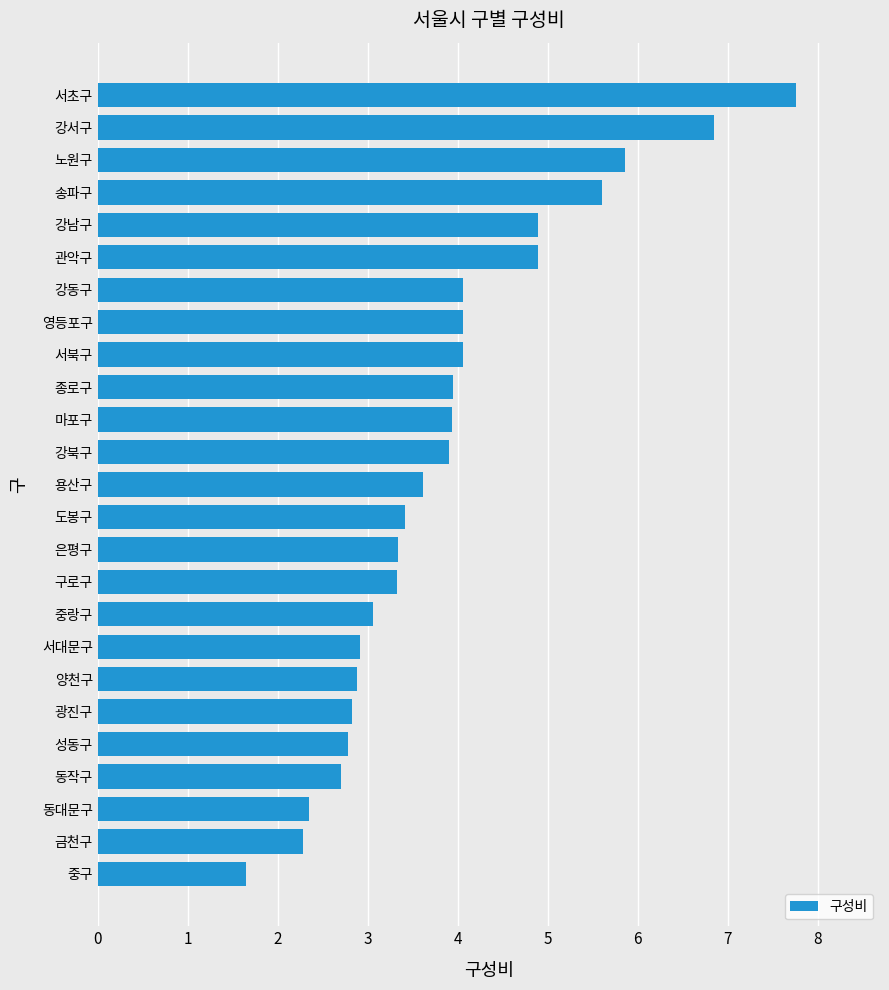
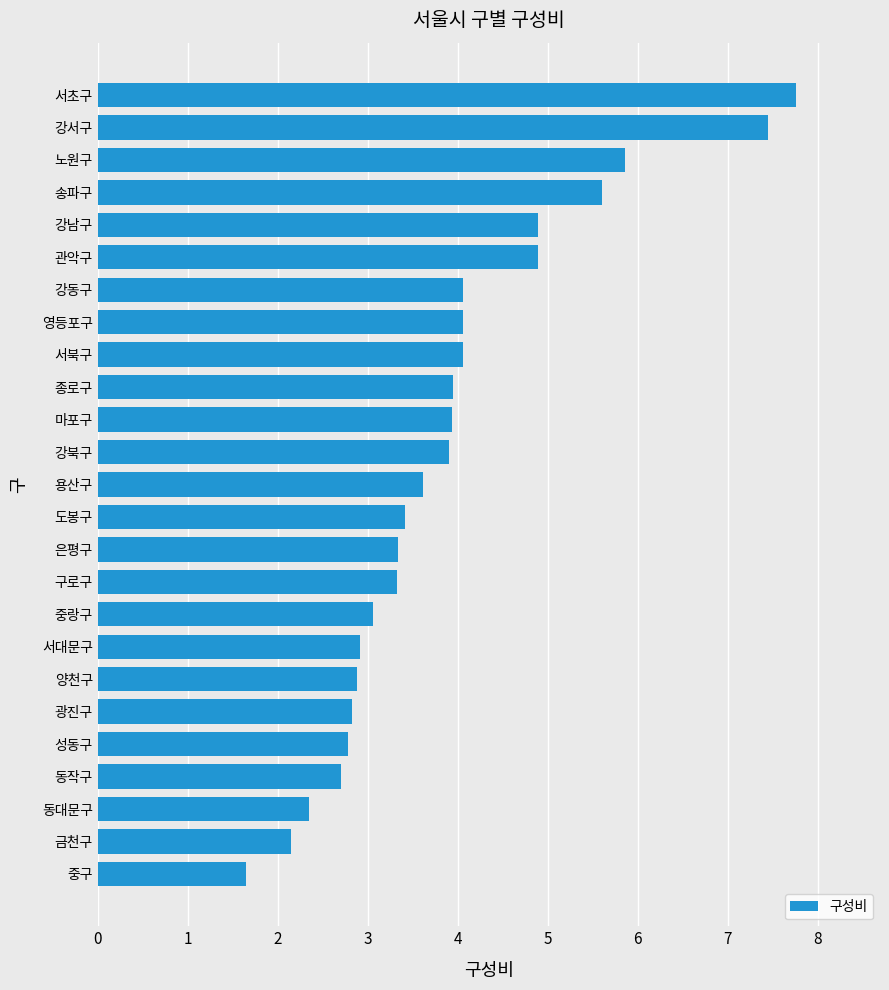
  {
    "서초구": 7.8,
-   "강서구": 6.9,
+   "강서구": 7.5,
    "노원구": 5.9,
    "송파구": 5.6,
    "강남구": 4.9,
    "관악구": 4.9,
    "강동구": 4.1,
    "영등포구": 4.1,
    "서북구": 4.1,
    "종로구": 4.0,
    "마포구": 3.9,
    "강북구": 3.9,
    "용산구": 3.6,
    "도봉구": 3.4,
    "은평구": 3.3,
    "구로구": 3.3,
    "중랑구": 3.1,
    "서대문구": 2.9,
    "양천구": 2.9,
    "광진구": 2.8,
    "성동구": 2.8,
    "동작구": 2.7,
    "동대문구": 2.4,
-   "금천구": 2.3,
+   "금천구": 2.2,
    "중구": 1.7
  }
